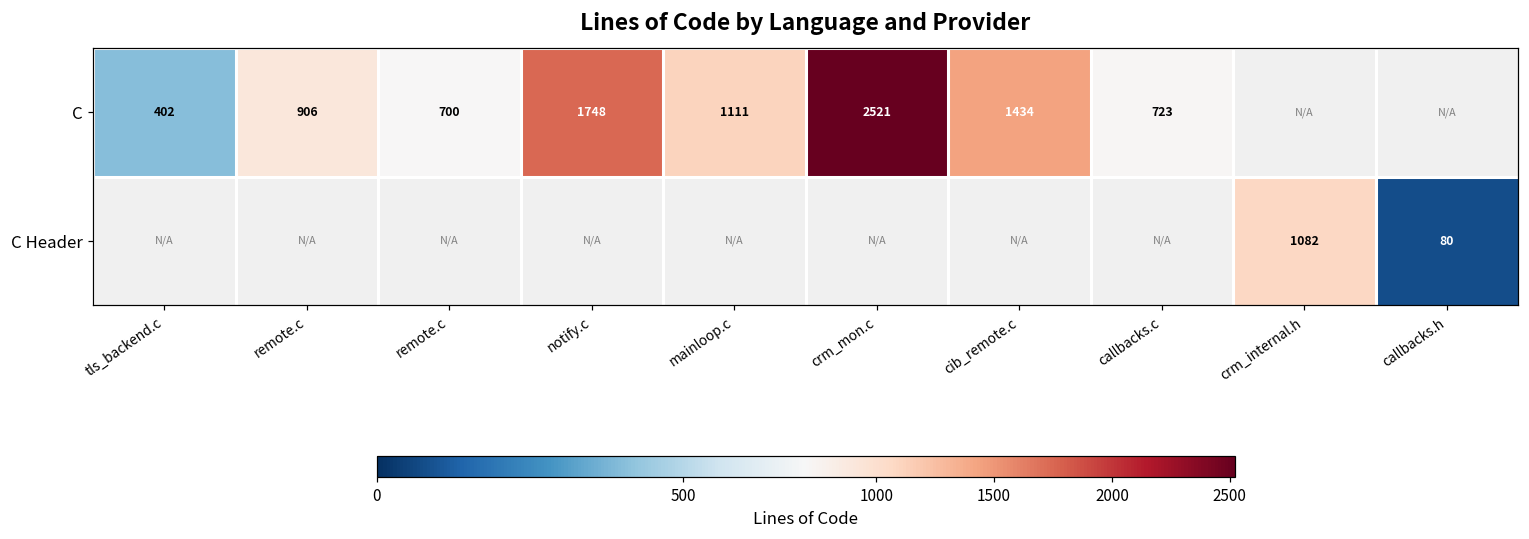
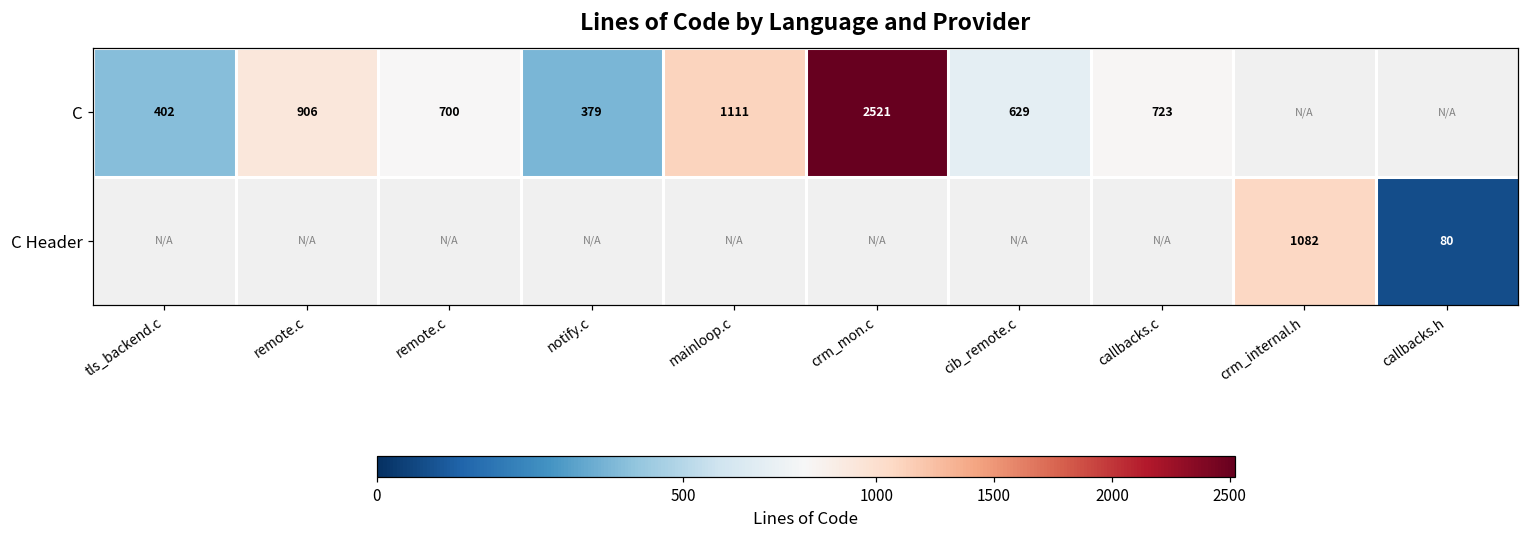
  {
    "C": {
      "tls_backend.c": 402,
-     "notify.c": 1748,
+     "notify.c": 379,
      "mainloop.c": 1111,
      "crm_mon.c": 2521,
-     "cib_remote.c": 1434,
+     "cib_remote.c": 629,
      "callbacks.c": 723
    },
    "C Header": {
      "crm_internal.h": 1082,
      "callbacks.h": 80
    }
  }
